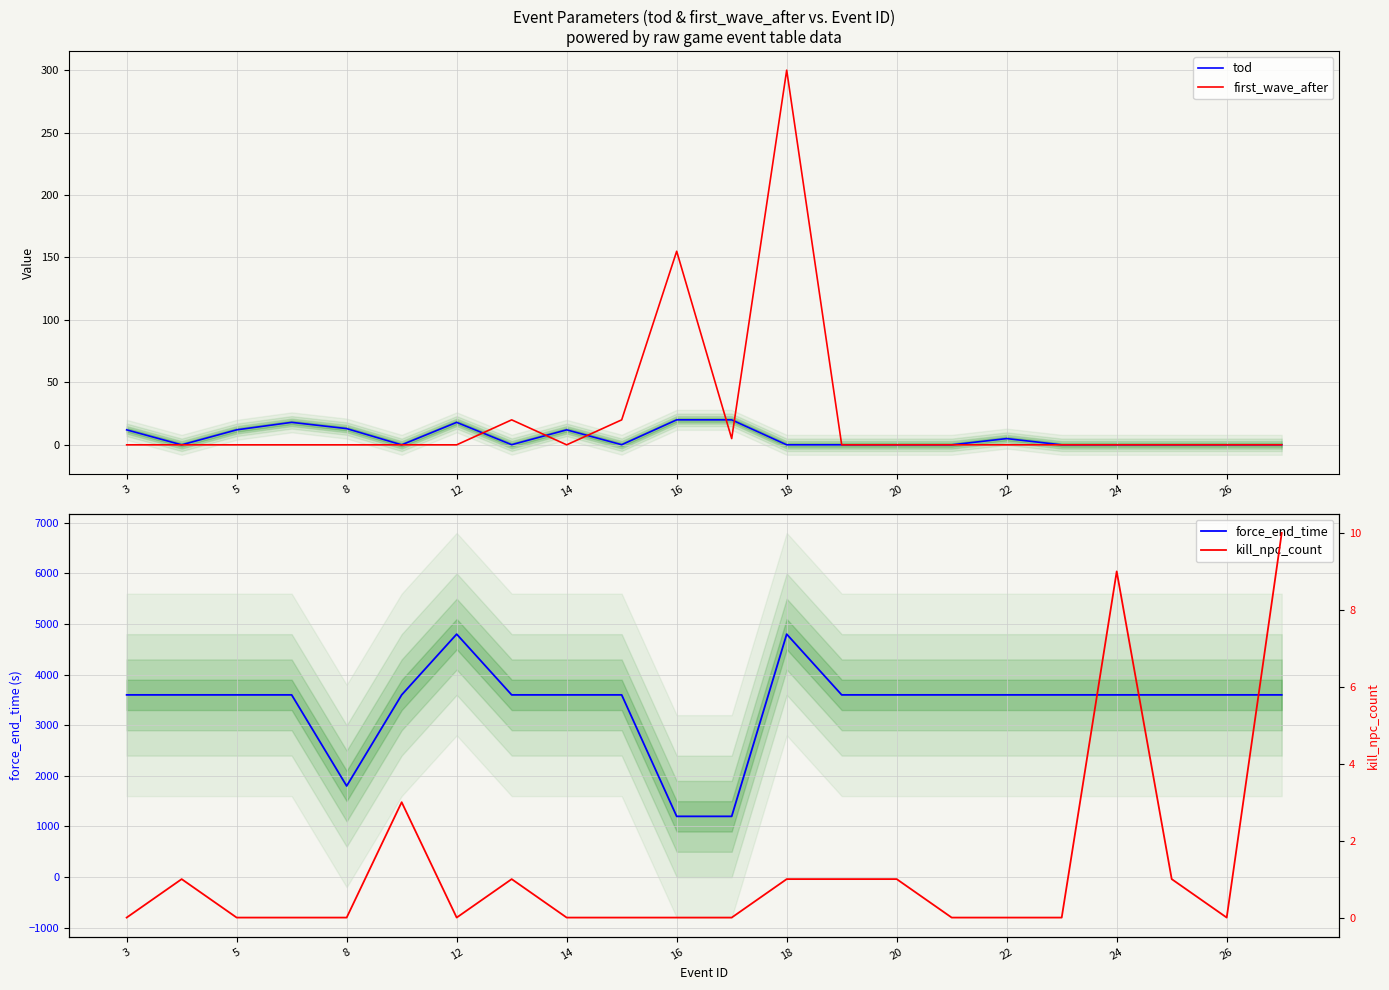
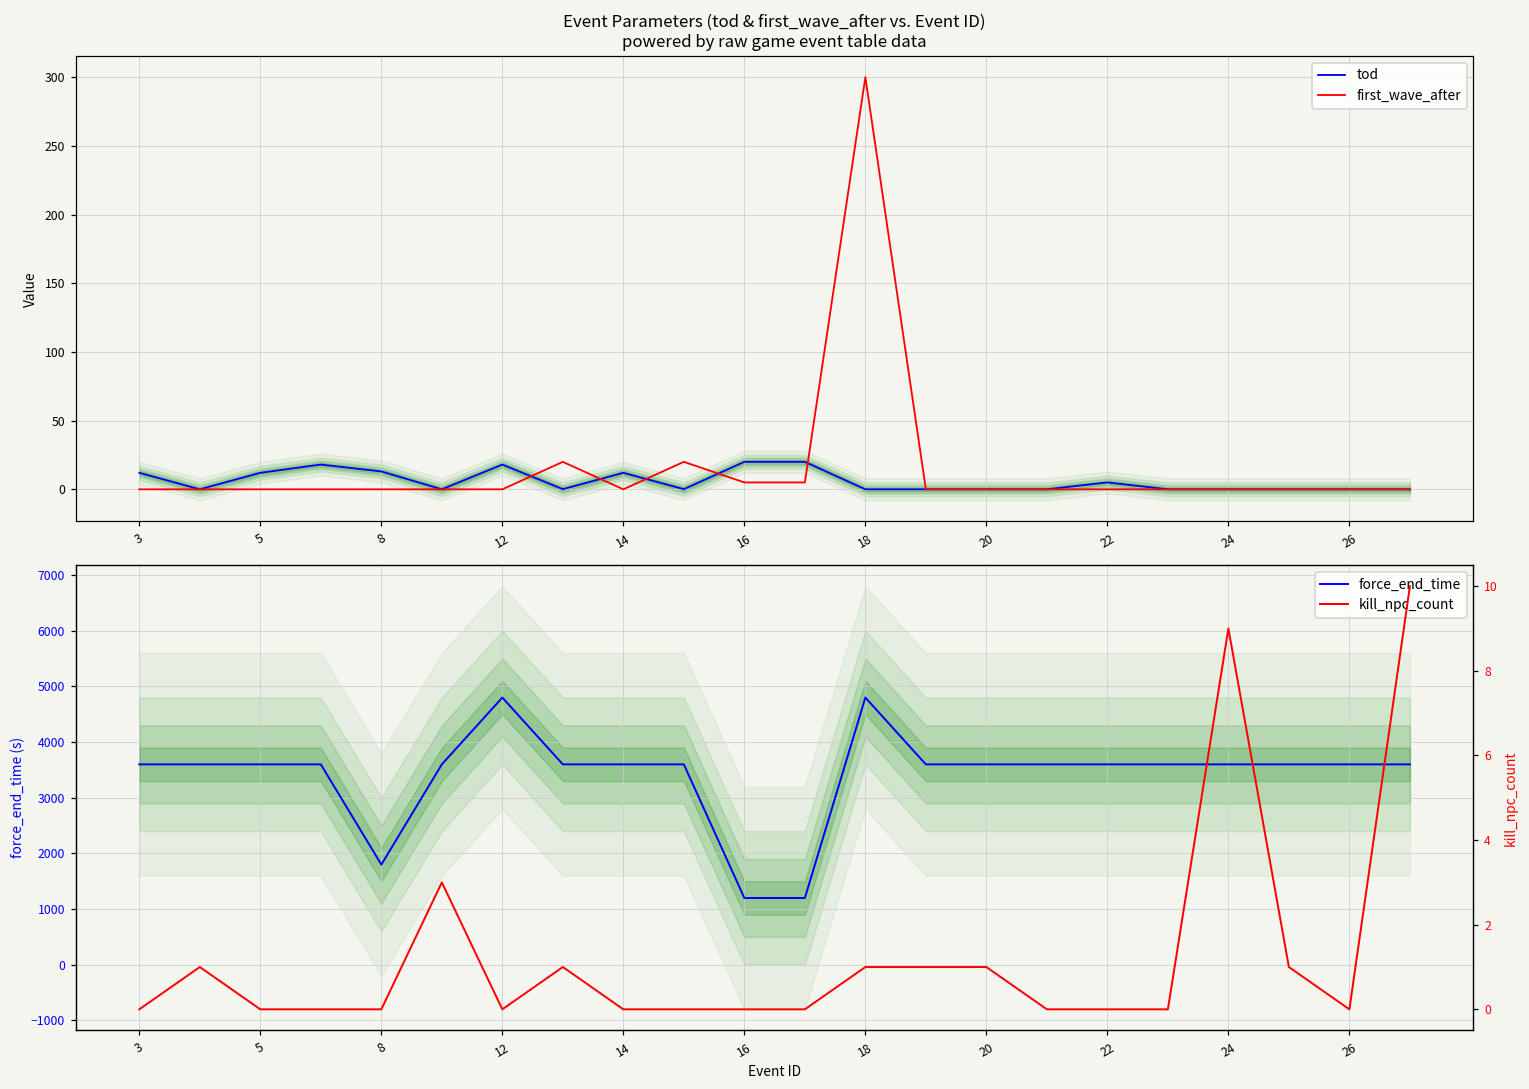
  {
    "Event Parameters (tod & first_wave_after vs. Event ID) powered by raw game event table data": {
      "first_wave_after": {
        "8": 0,
        "12": 0,
        "14": 0,
-       "16": 155,
+       "16": 5,
        "18": 300,
        "22": 0
      }
    }
  }
